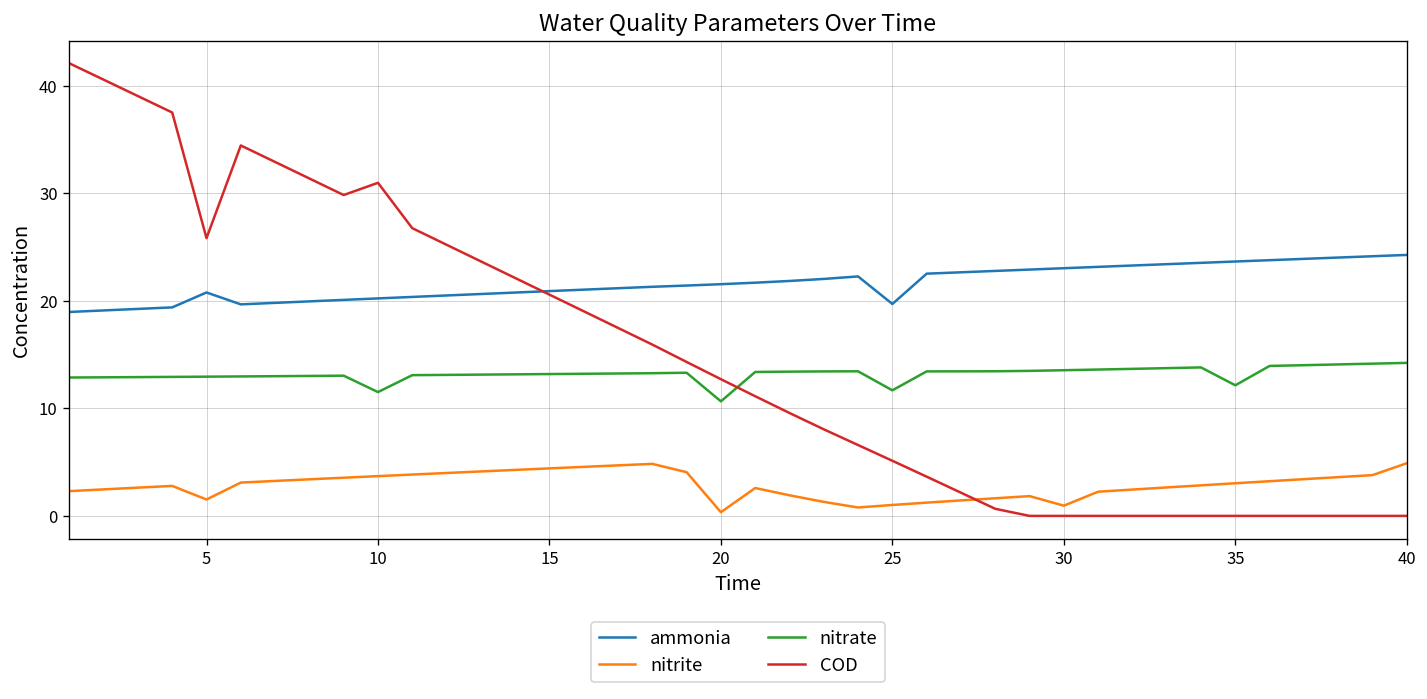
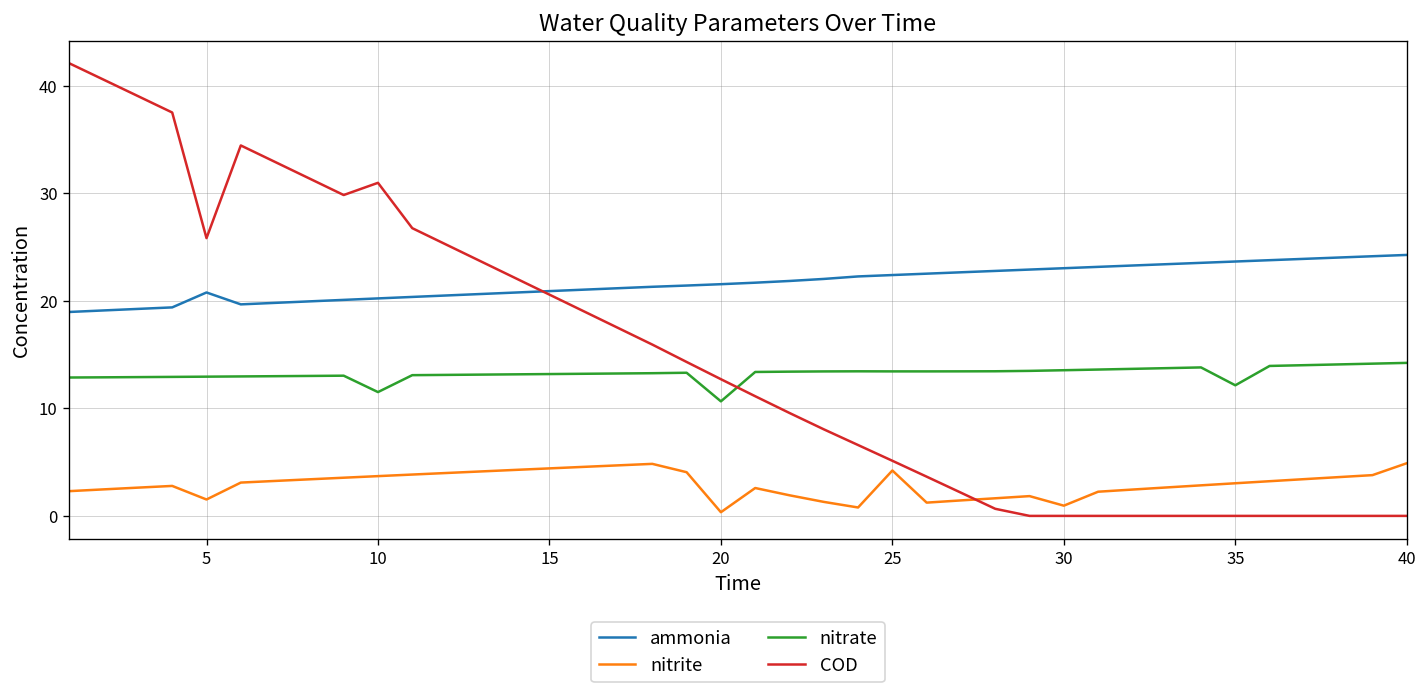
  {
    "ammonia": {
      "5": 21,
      "10": 20,
      "15": 21,
      "20": 22,
-     "25": 20,
+     "25": 22,
      "30": 23,
      "35": 24,
      "40": 24
    },
    "nitrite": {
      "5": 2,
      "10": 4,
      "15": 4,
      "20": 0,
-     "25": 1,
+     "25": 4,
      "30": 1,
      "35": 3,
      "40": 5
    },
    "nitrate": {
      "5": 13,
      "10": 12,
      "15": 13,
      "20": 11,
-     "25": 12,
+     "25": 13,
      "30": 14,
      "35": 12,
      "40": 14
    },
    "COD": {
      "5": 26,
      "10": 31,
      "15": 21,
      "20": 13,
      "25": 5,
      "30": 0,
      "35": 0,
      "40": 0
    }
  }
